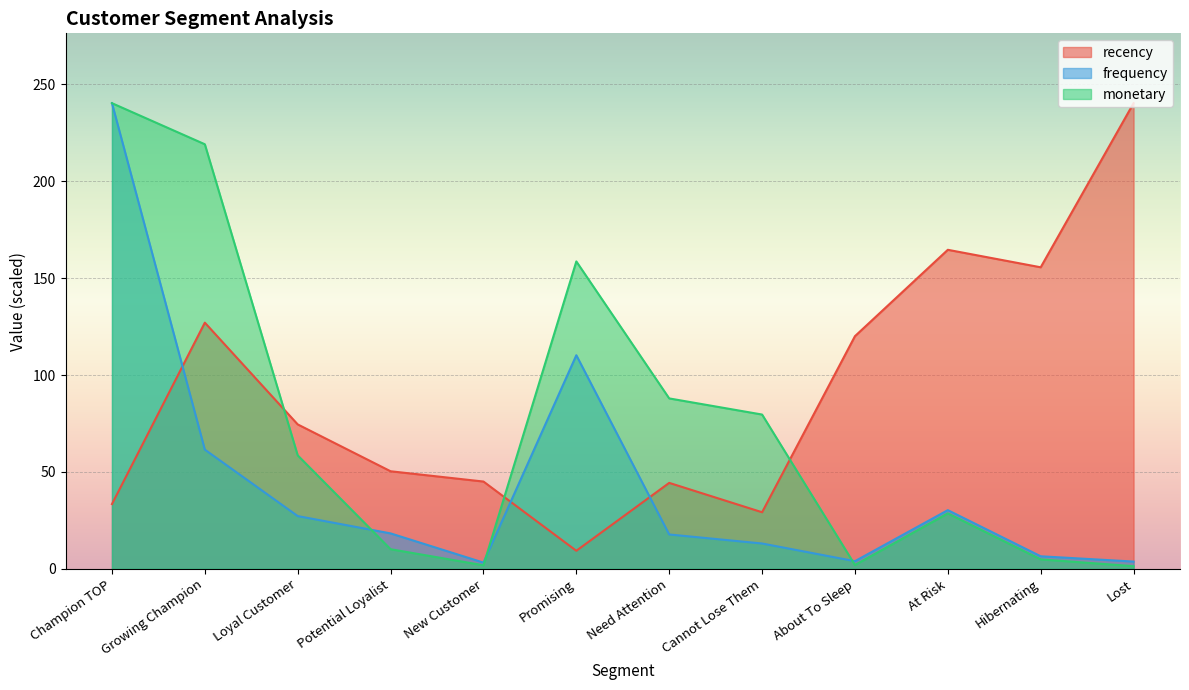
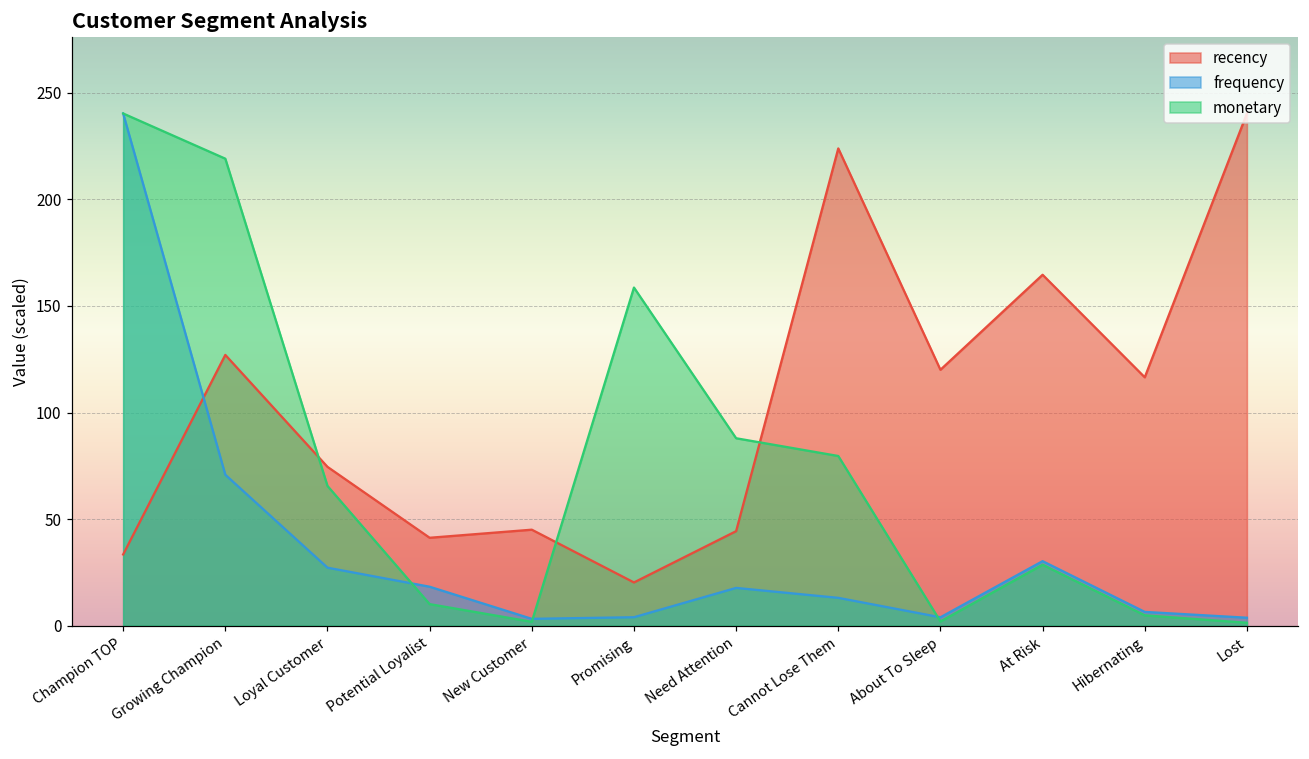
  {
    "recency": {
      "Champion TOP": 33,
      "Growing Champion": 127,
      "Loyal Customer": 75,
-     "Potential Loyalist": 50,
+     "Potential Loyalist": 41,
      "New Customer": 45,
-     "Promising": 9,
+     "Promising": 20,
      "Need Attention": 44,
-     "Cannot Lose Them": 29,
+     "Cannot Lose Them": 224,
      "About To Sleep": 120,
      "At Risk": 165,
-     "Hibernating": 156
+     "Hibernating": 117
    },
    "frequency": {
-     "Growing Champion": 61,
+     "Growing Champion": 71,
      "Loyal Customer": 27,
      "Potential Loyalist": 18,
      "New Customer": 3,
-     "Promising": 110,
+     "Promising": 4,
      "Need Attention": 18,
      "Cannot Lose Them": 13,
      "About To Sleep": 4,
      "At Risk": 30,
      "Hibernating": 6,
      "Lost": 4
    },
    "monetary": {
      "Growing Champion": 219,
-     "Loyal Customer": 59,
+     "Loyal Customer": 66,
      "Potential Loyalist": 10,
      "New Customer": 2,
      "Promising": 159,
      "Need Attention": 88,
      "Cannot Lose Them": 80,
      "About To Sleep": 2,
      "At Risk": 29,
      "Hibernating": 5,
      "Lost": 1
    }
  }
